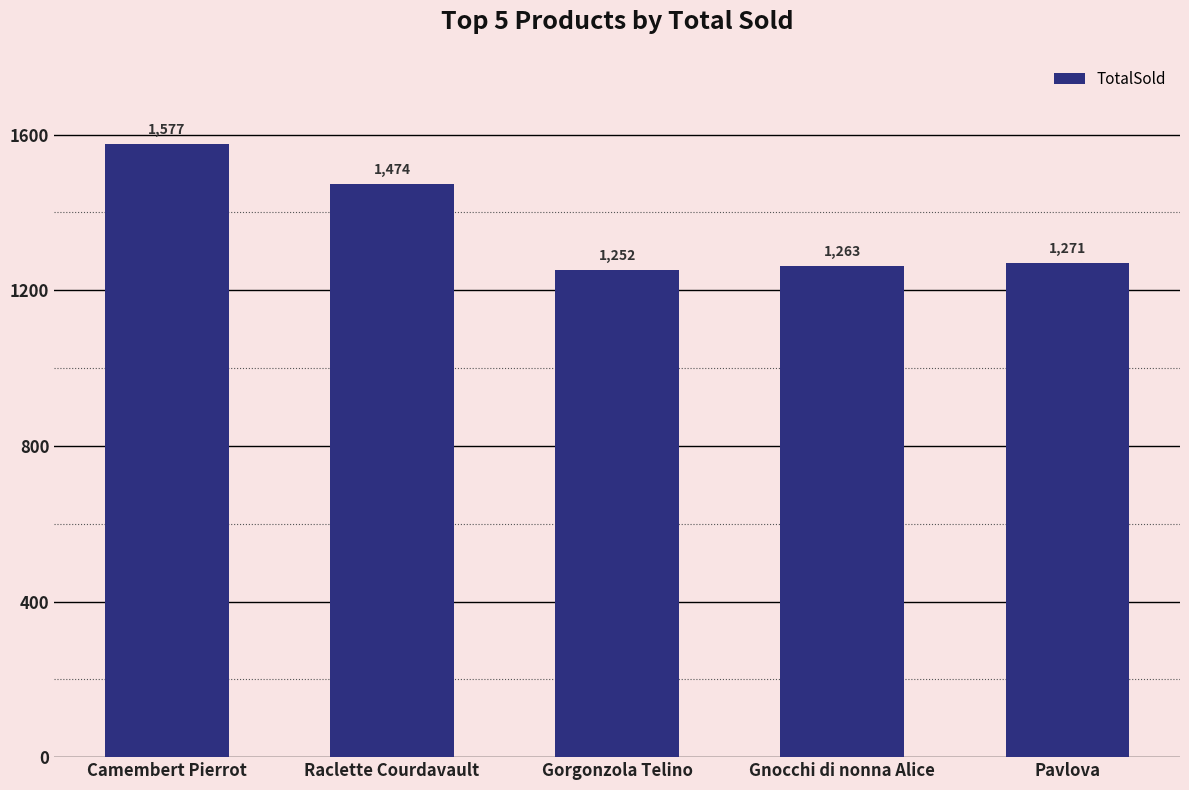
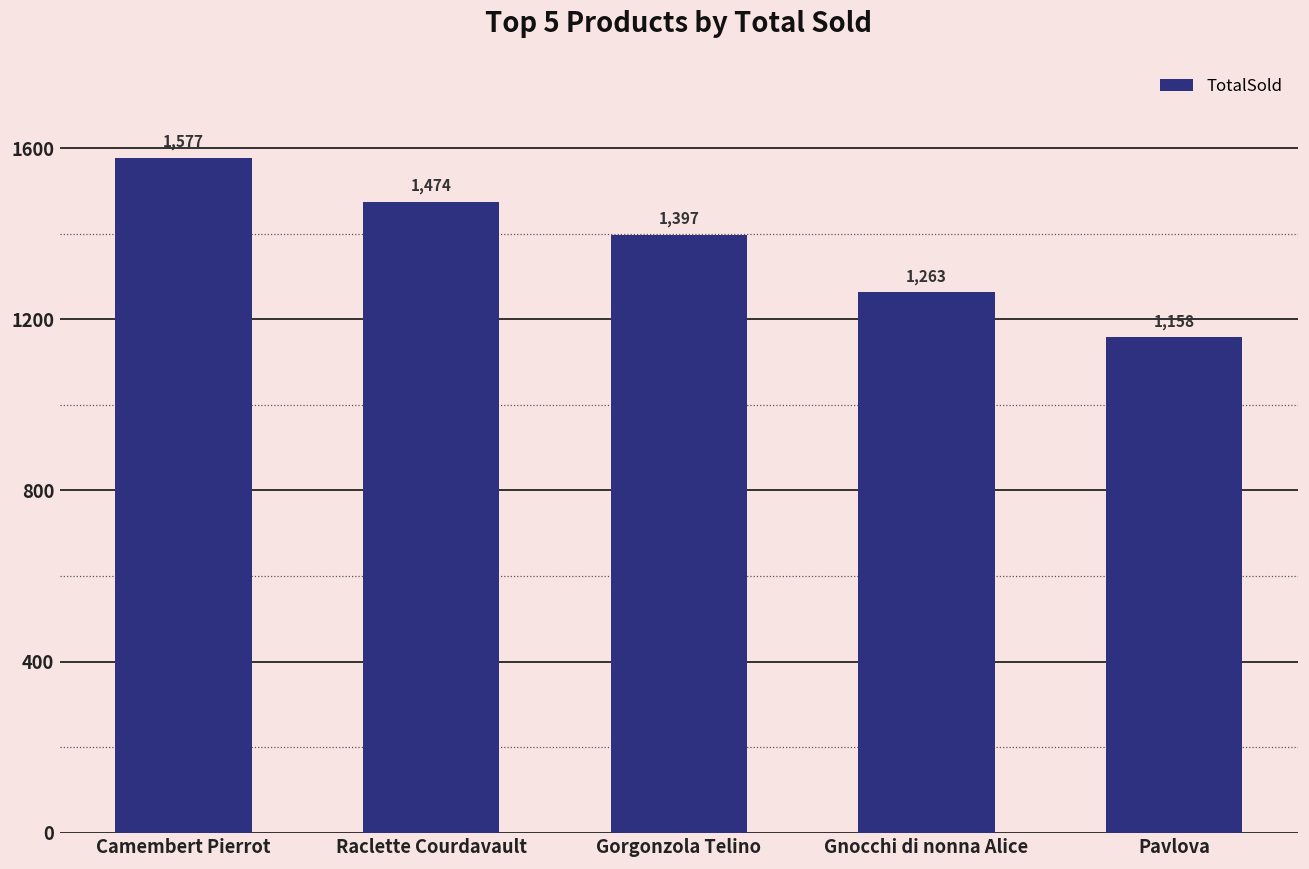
  {
    "Camembert Pierrot": "1,577",
    "Raclette Courdavault": "1,474",
-   "Gorgonzola Telino": "1,252",
+   "Gorgonzola Telino": "1,397",
    "Gnocchi di nonna Alice": "1,263",
-   "Pavlova": "1,271"
+   "Pavlova": "1,158"
  }
